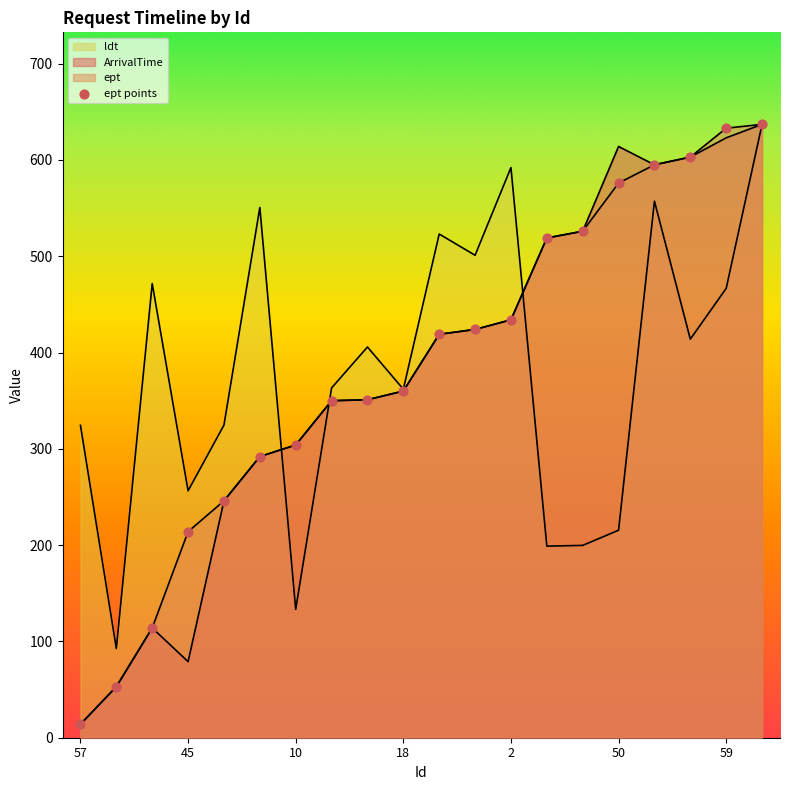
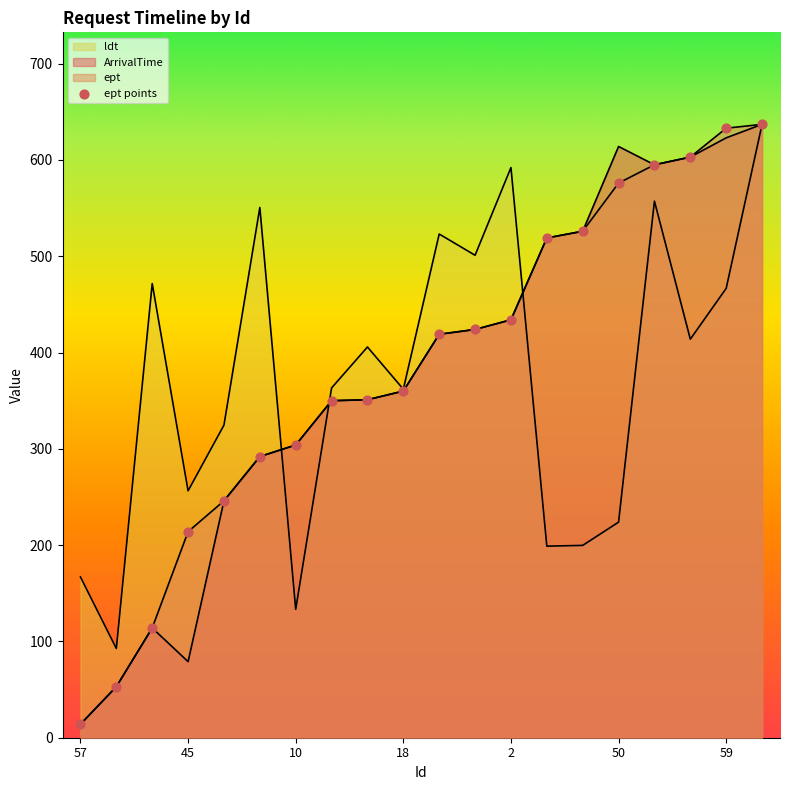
  {
    "ldt": {
-     "57": 320,
+     "57": 170,
      "45": 260,
-     "50": 215,
+     "50": 224,
      "59": 470
    }
  }
